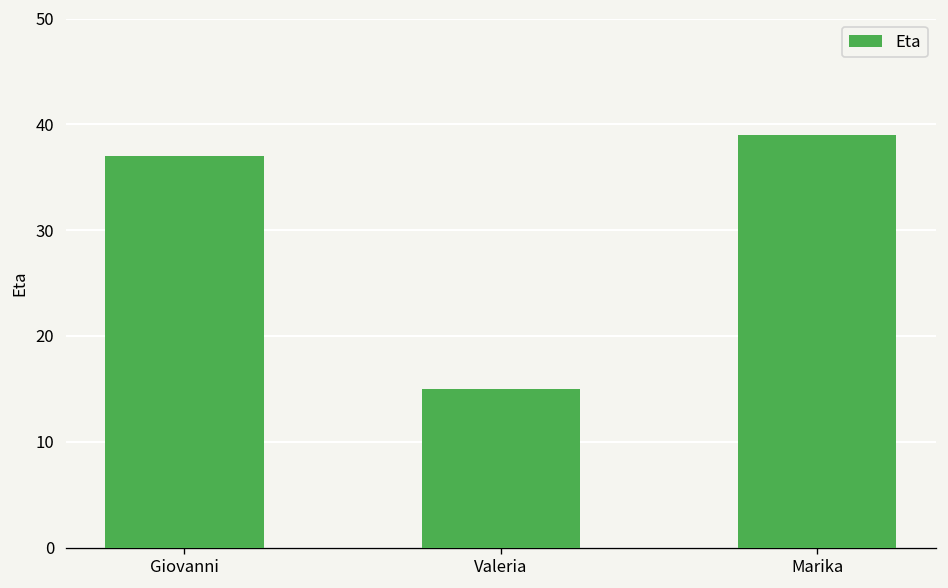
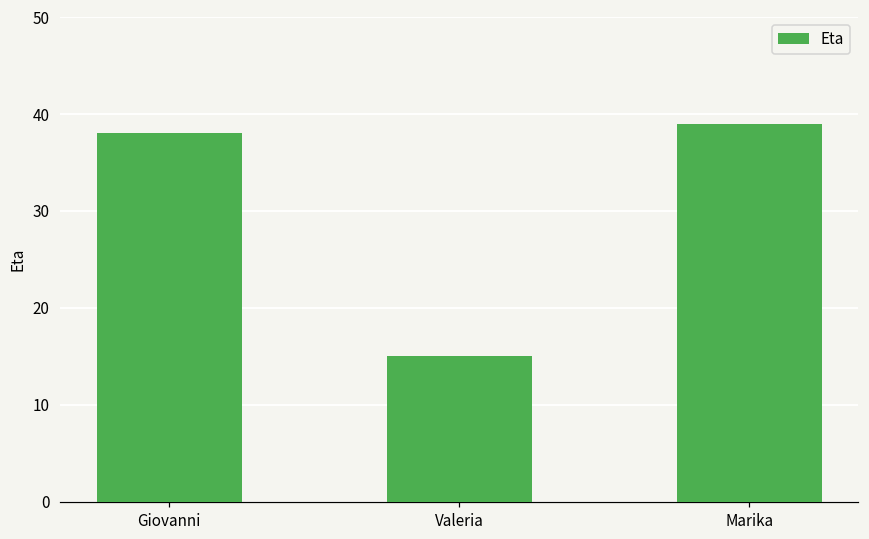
  {
-   "Giovanni": 37,
+   "Giovanni": 38,
    "Valeria": 15,
    "Marika": 39
  }
